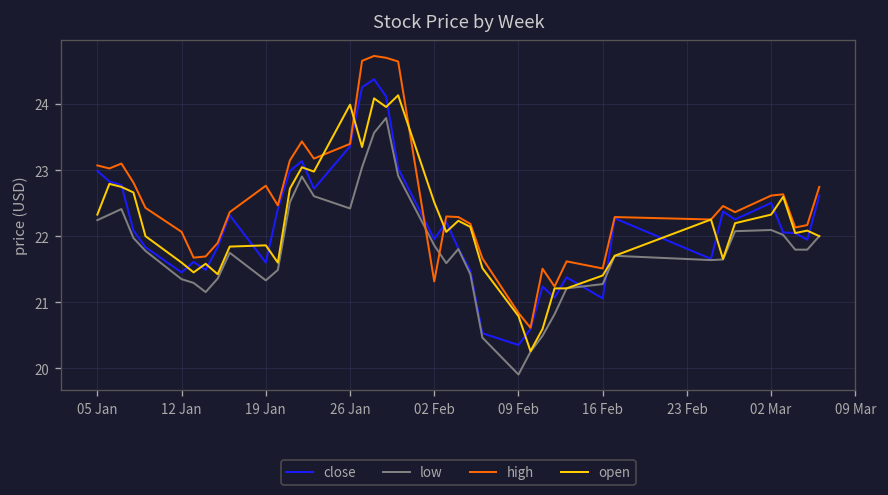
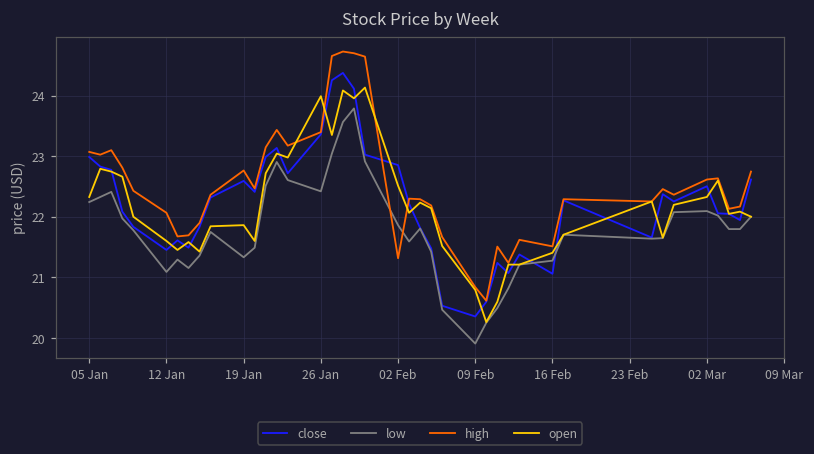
  {
    "close": {
      "05 Jan": 23.0,
      "12 Jan": 21.5,
-     "19 Jan": 21.6,
-     "02 Feb": 22.0,
+     "19 Jan": 22.6,
+     "02 Feb": 22.9,
      "09 Feb": 20.4,
      "16 Feb": 21.1,
      "02 Mar": 22.5
    },
    "low": {
      "05 Jan": 22.2,
-     "12 Jan": 21.4,
+     "12 Jan": 21.1,
      "19 Jan": 21.3,
      "26 Jan": 22.4,
      "02 Feb": 21.9,
      "09 Feb": 19.9,
      "16 Feb": 21.3,
      "02 Mar": 22.1
    },
    "high": {
      "05 Jan": 23.1,
      "12 Jan": 22.1,
      "19 Jan": 22.8,
      "02 Feb": 21.3,
      "09 Feb": 20.8,
      "16 Feb": 21.5,
      "02 Mar": 22.6
    },
    "open": {
      "05 Jan": 22.3,
      "12 Jan": 21.6,
      "19 Jan": 21.9,
      "26 Jan": 24.0,
      "02 Feb": 22.5,
      "09 Feb": 20.8,
      "16 Feb": 21.4,
      "02 Mar": 22.3
    }
  }
